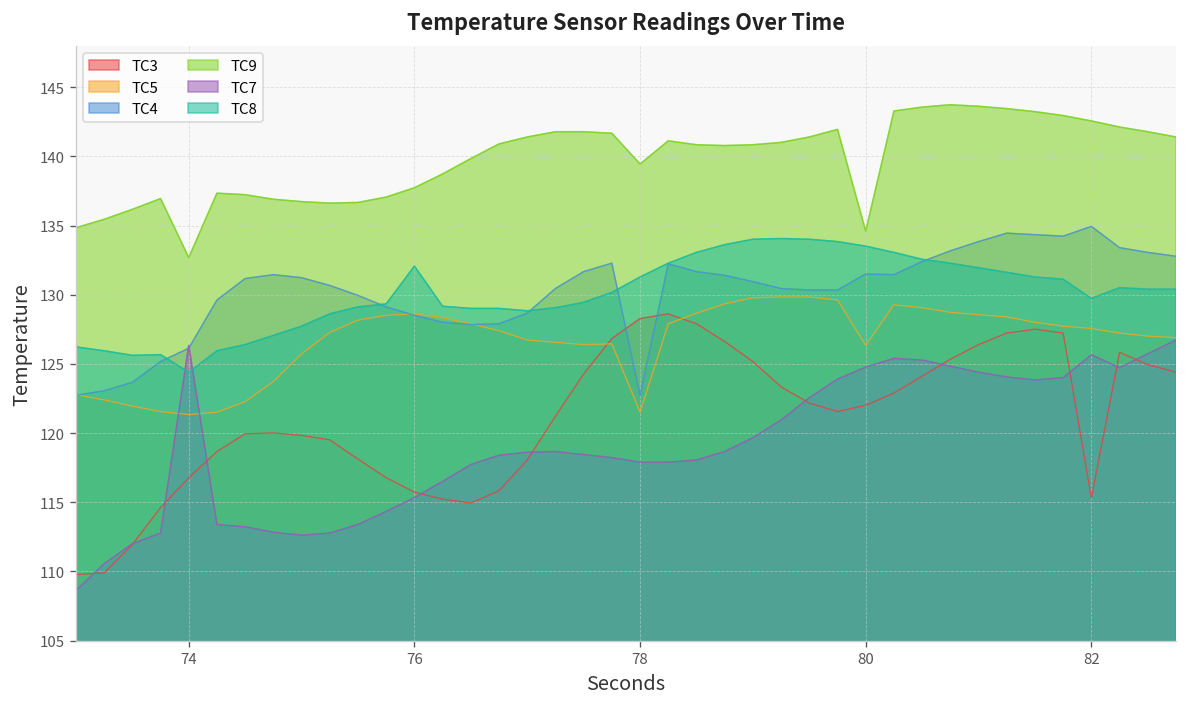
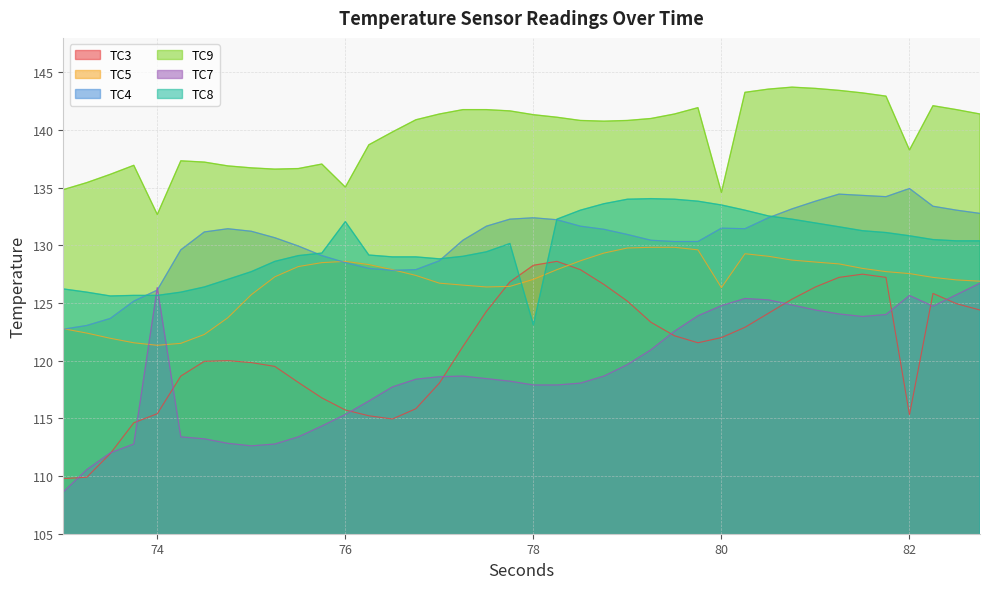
  {
    "TC3": {
-     "74": 116.8,
+     "74": 115.4,
      "76": 115.7,
      "78": 128.3,
      "80": 122.0,
      "82": 115.3
    },
    "TC5": {
      "74": 121.3,
-     "78": 121.5,
+     "78": 127.1,
      "80": 126.3,
      "82": 127.6
    },
    "TC4": {
-     "78": 122.7,
+     "78": 132.4,
      "80": 131.5,
      "82": 134.9
    },
    "TC9": {
      "74": 132.7,
-     "76": 137.7,
-     "78": 139.5,
+     "76": 135.1,
+     "78": 141.3,
      "80": 134.6,
-     "82": 142.6
+     "82": 138.3
    },
    "TC7": {
      "76": 115.3,
      "78": 117.9,
      "80": 124.8,
      "82": 125.7
    },
    "TC8": {
-     "74": 124.4,
+     "74": 125.7,
      "76": 132.1,
-     "78": 131.3,
+     "78": 123.1,
      "80": 133.5,
-     "82": 129.7
+     "82": 130.8
    }
  }
